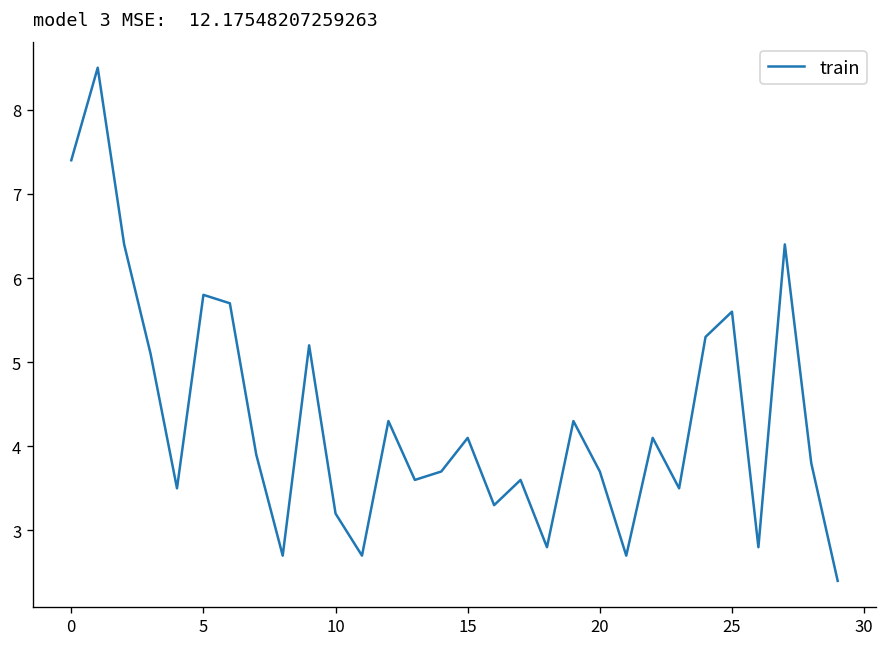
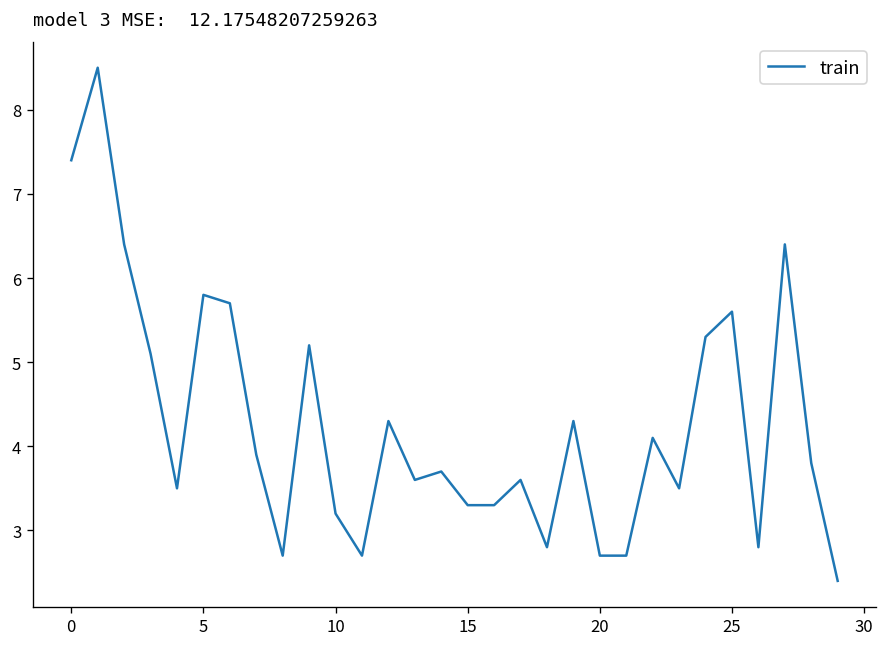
  {
    "0": 7.4,
    "5": 5.8,
    "10": 3.2,
-   "15": 4.1,
-   "20": 3.7,
+   "15": 3.3,
+   "20": 2.7,
    "25": 5.6
  }
